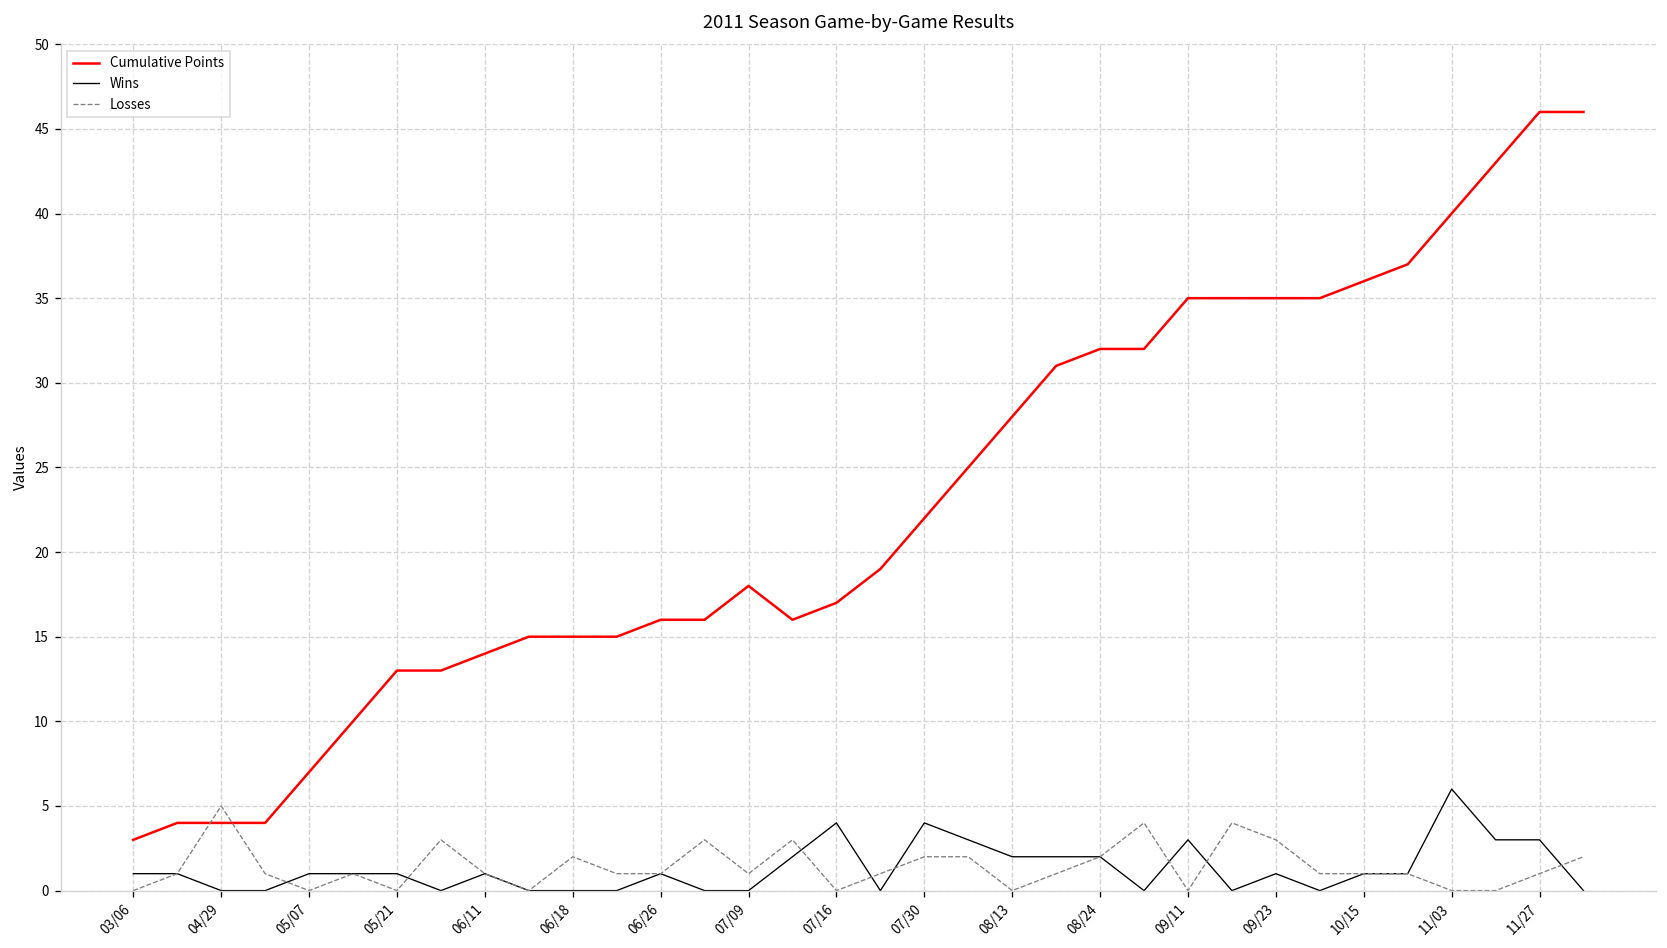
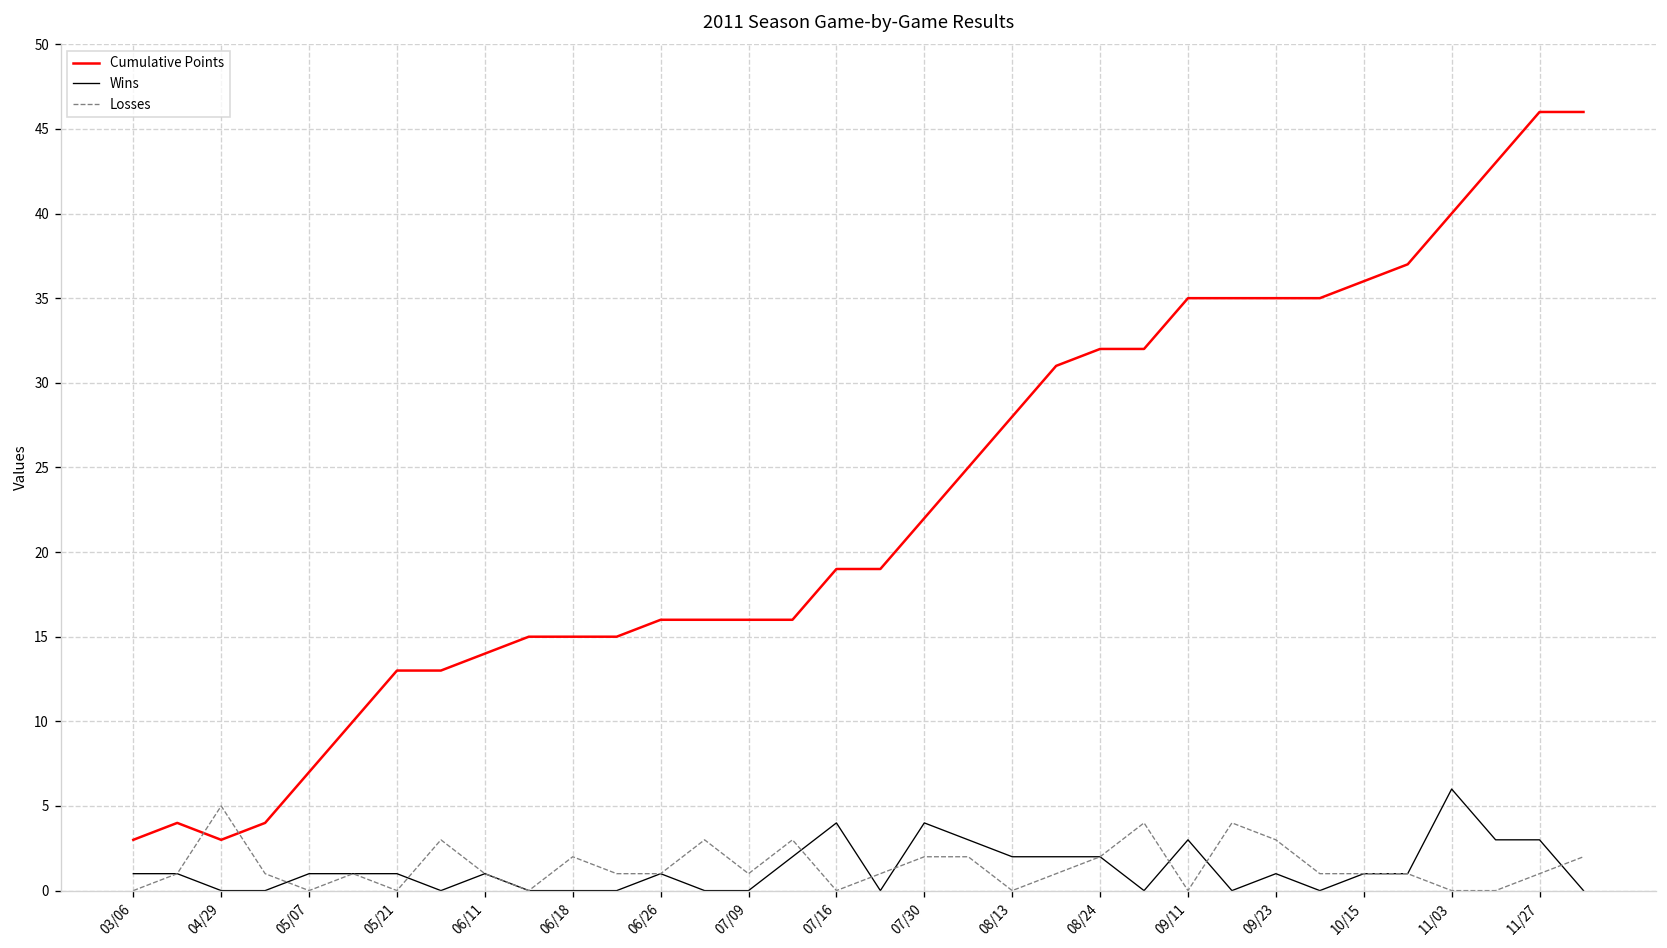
  {
    "Cumulative Points": {
      "03/06": 3,
-     "04/29": 4,
+     "04/29": 3,
      "05/07": 7,
      "05/21": 13,
      "06/11": 14,
      "06/18": 15,
      "06/26": 16,
-     "07/09": 18,
-     "07/16": 17,
+     "07/09": 16,
+     "07/16": 19,
      "07/30": 22,
      "08/13": 28,
      "08/24": 32,
      "09/11": 35,
      "09/23": 35,
      "10/15": 36,
      "11/03": 40,
      "11/27": 46
    },
    "Wins": {
      "03/06": 1,
      "04/29": 0,
      "05/07": 1,
      "05/21": 1,
      "06/18": 0,
      "07/09": 0,
      "07/16": 4,
      "07/30": 4,
      "08/13": 2,
      "09/11": 3,
      "09/23": 1,
      "11/03": 6,
      "11/27": 3
    },
    "Losses": {
      "03/06": 0,
      "04/29": 5,
      "05/07": 0,
      "05/21": 0,
      "06/18": 2,
      "07/09": 1,
      "07/16": 0,
      "07/30": 2,
      "08/13": 0,
      "09/11": 0,
      "09/23": 3,
      "11/03": 0,
      "11/27": 1
    }
  }
